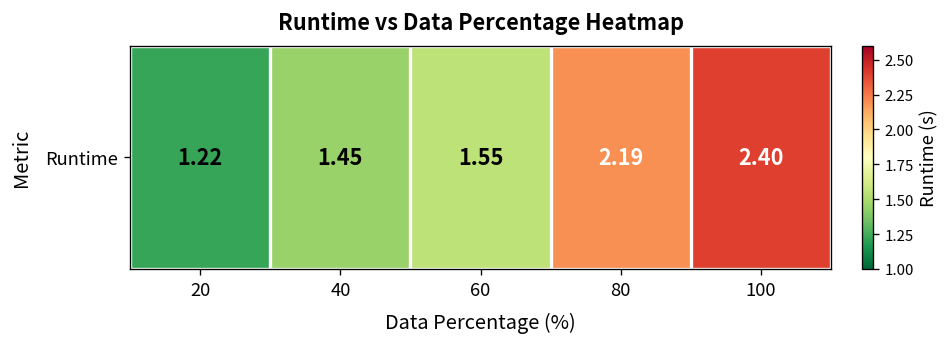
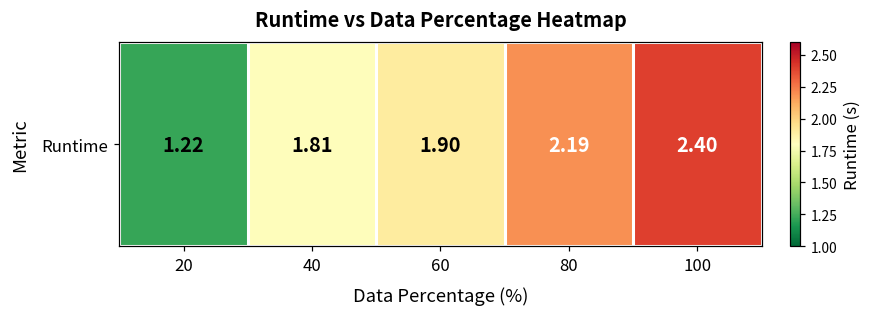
  {
    "Runtime": {
      "20": 1.22,
-     "40": 1.45,
-     "60": 1.55,
+     "40": 1.81,
+     "60": 1.90,
      "80": 2.19,
      "100": 2.40
    }
  }
